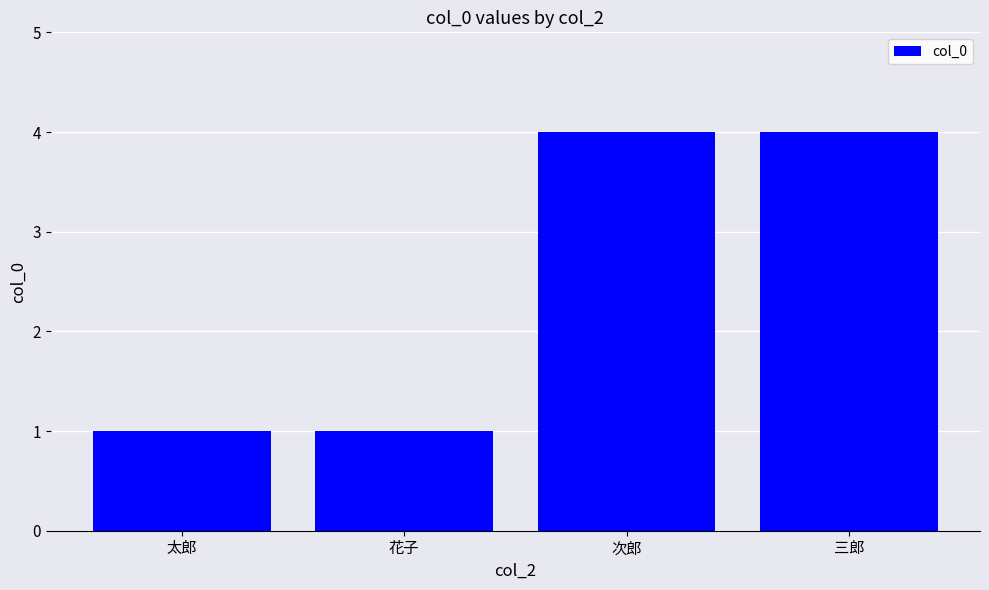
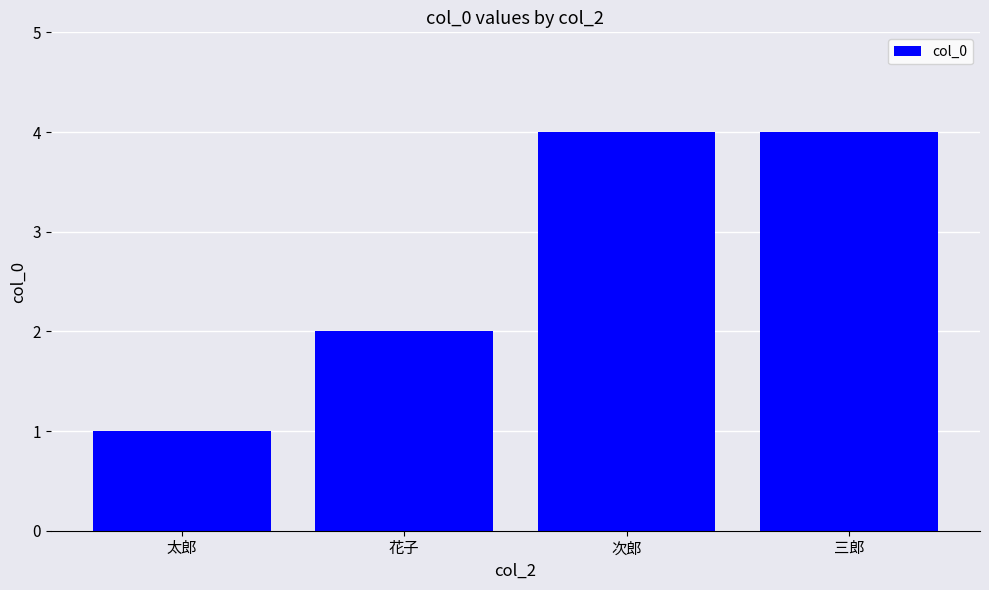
  {
    "太郎": 1,
-   "花子": 1,
+   "花子": 2,
    "次郎": 4,
    "三郎": 4
  }
